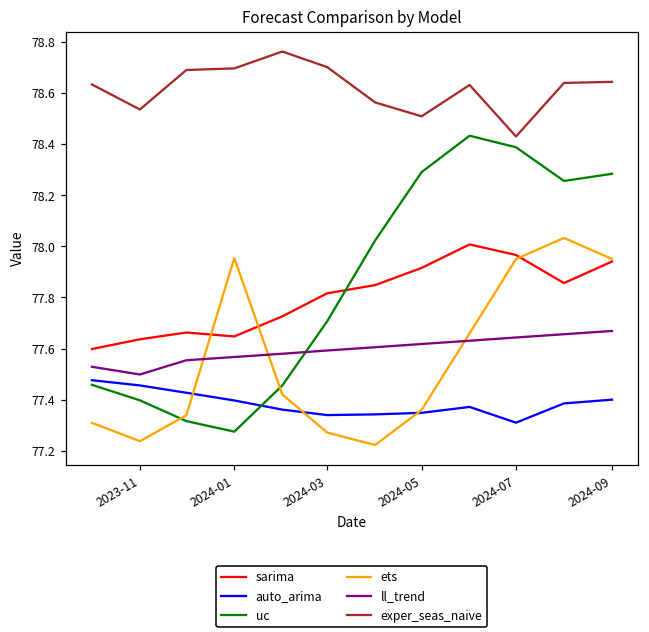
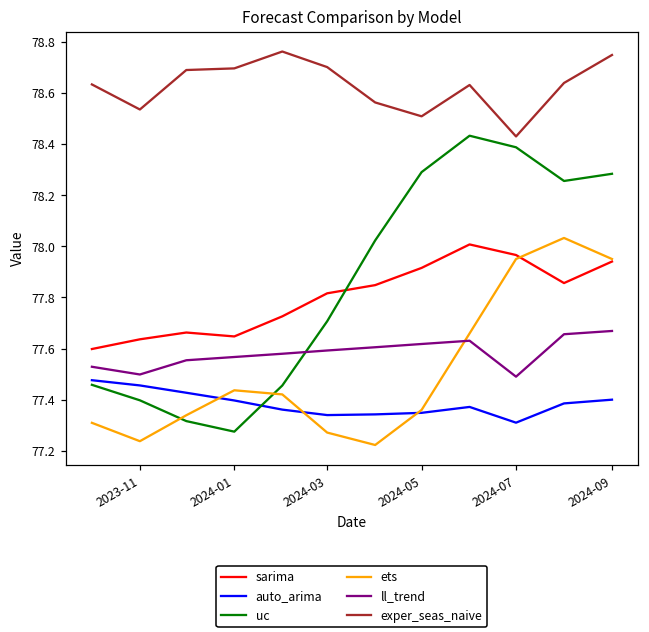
  {
    "sarima": {
      "2023-11": 77.64,
      "2024-01": 77.65,
      "2024-03": 77.82,
      "2024-05": 77.92,
      "2024-07": 77.97
    },
    "auto_arima": {
      "2023-11": 77.46,
      "2024-01": 77.40,
      "2024-03": 77.34,
      "2024-05": 77.35,
      "2024-07": 77.31,
      "2024-09": 77.40
    },
    "uc": {
      "2023-11": 77.40,
      "2024-01": 77.27,
      "2024-03": 77.71,
      "2024-05": 78.29,
      "2024-07": 78.39,
      "2024-09": 78.28
    },
    "ets": {
      "2023-11": 77.24,
-     "2024-01": 77.95,
+     "2024-01": 77.44,
      "2024-03": 77.27,
      "2024-05": 77.36,
      "2024-07": 77.95
    },
    "ll_trend": {
      "2023-11": 77.50,
      "2024-01": 77.57,
      "2024-03": 77.59,
      "2024-05": 77.62,
-     "2024-07": 77.64,
+     "2024-07": 77.49,
      "2024-09": 77.67
    },
    "exper_seas_naive": {
      "2023-11": 78.53,
      "2024-01": 78.70,
      "2024-03": 78.70,
      "2024-05": 78.51,
      "2024-07": 78.43,
-     "2024-09": 78.64
+     "2024-09": 78.75
    }
  }
